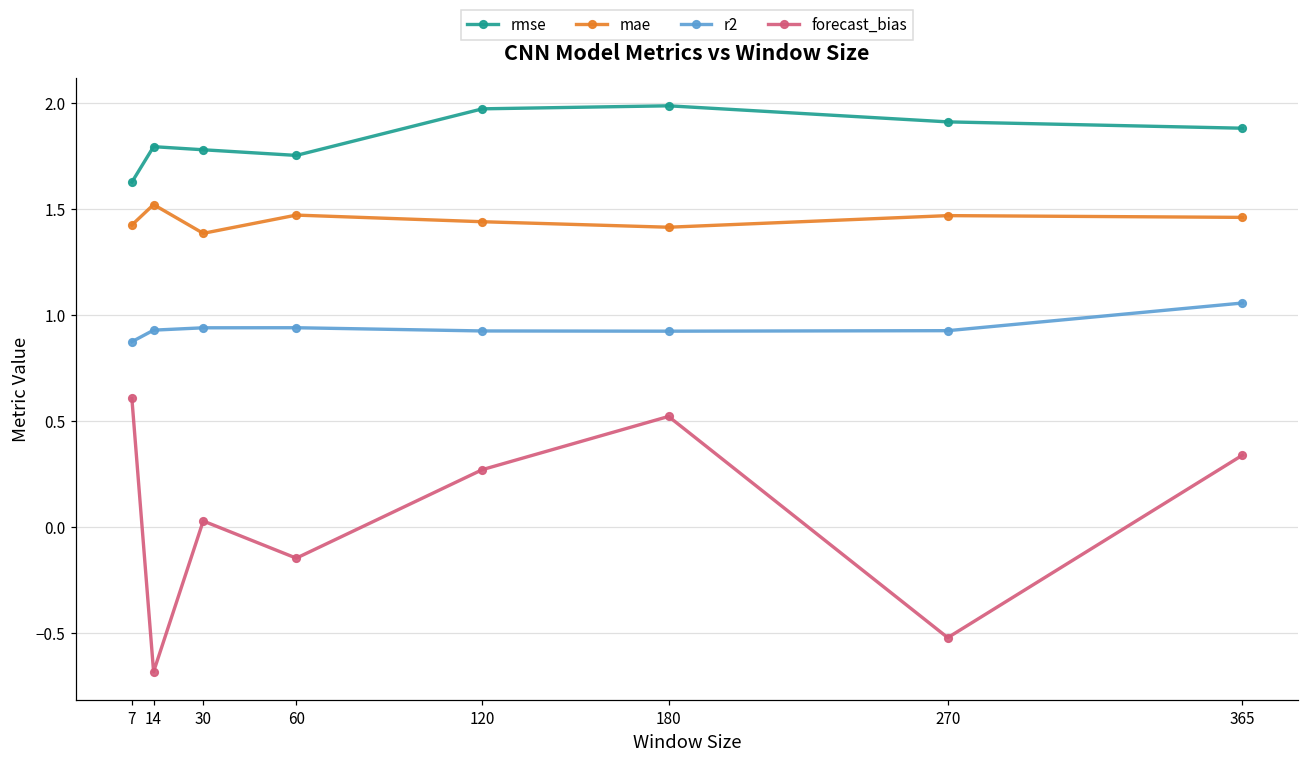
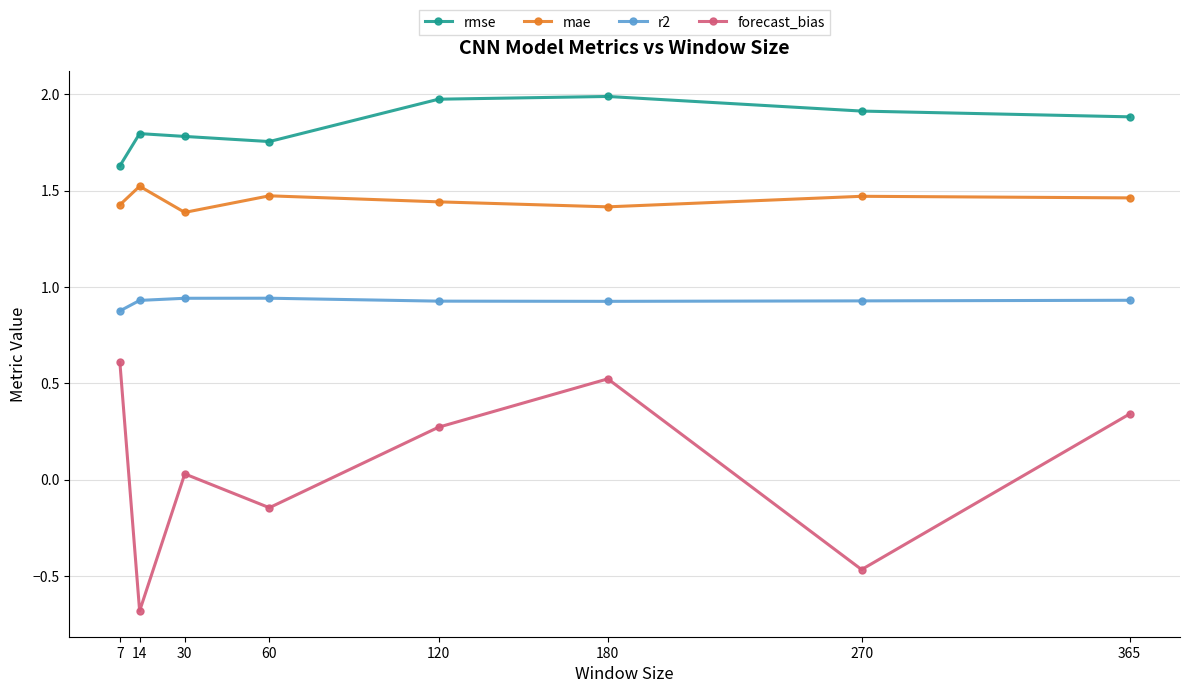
  {
    "rmse": {
      "7": 1.63,
      "14": 1.80,
      "30": 1.78,
      "60": 1.75,
      "120": 1.97,
      "180": 1.99,
      "270": 1.91,
      "365": 1.88
    },
    "mae": {
      "7": 1.43,
      "14": 1.52,
      "30": 1.39,
      "60": 1.47,
      "120": 1.44,
      "180": 1.42,
      "270": 1.47,
      "365": 1.46
    },
    "r2": {
      "7": 0.88,
      "14": 0.93,
      "30": 0.94,
      "60": 0.94,
      "120": 0.93,
      "180": 0.93,
      "270": 0.93,
-     "365": 1.06
+     "365": 0.93
    },
    "forecast_bias": {
      "7": 0.61,
      "14": -0.68,
      "30": 0.03,
      "60": -0.15,
      "120": 0.27,
      "180": 0.52,
-     "270": -0.52,
+     "270": -0.47,
      "365": 0.34
    }
  }
